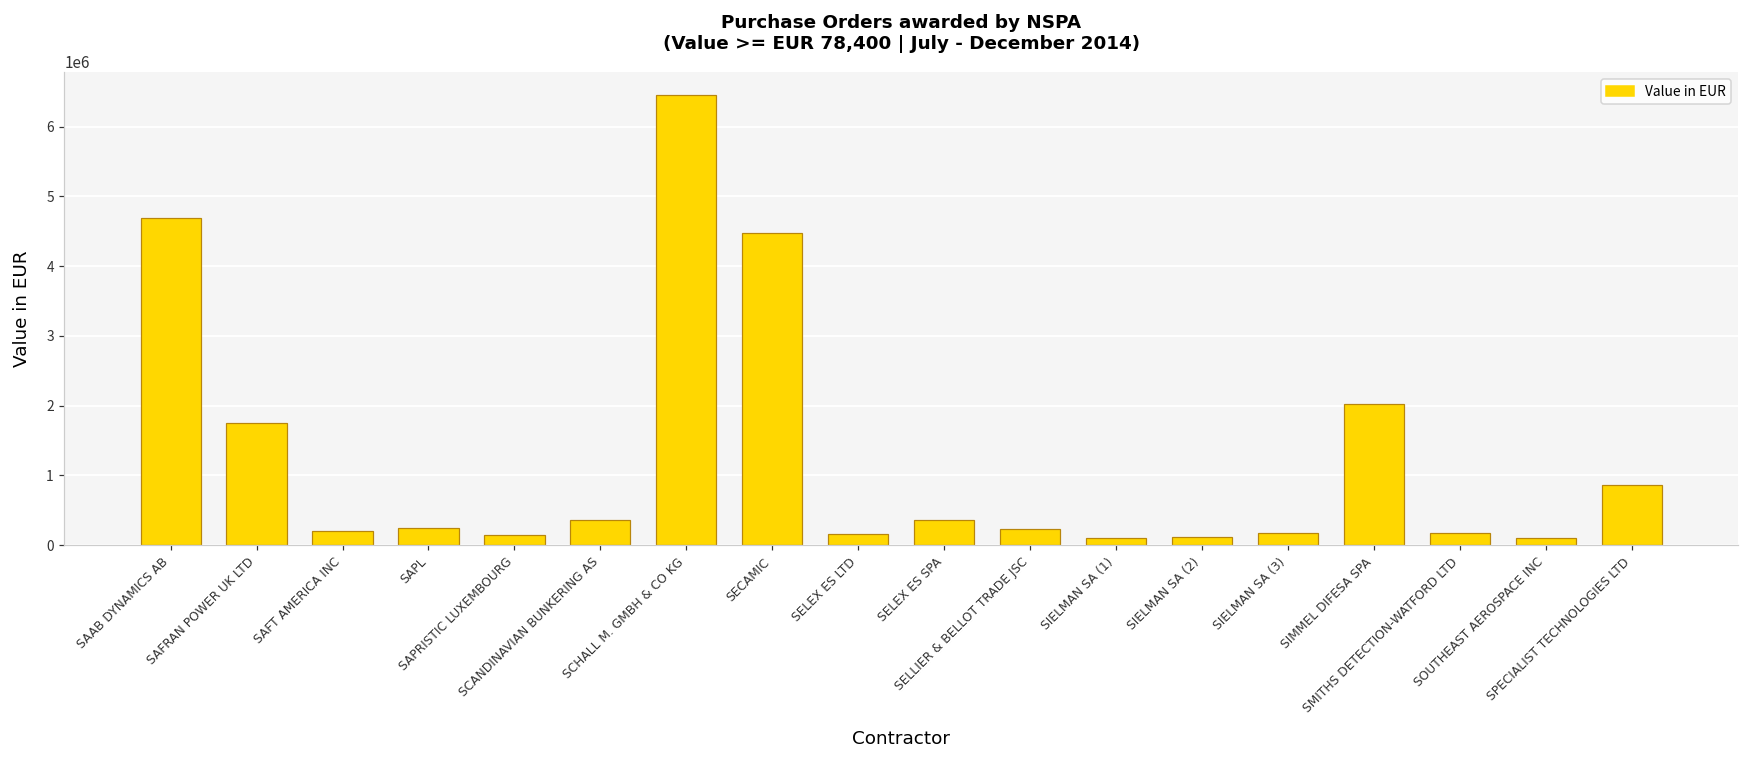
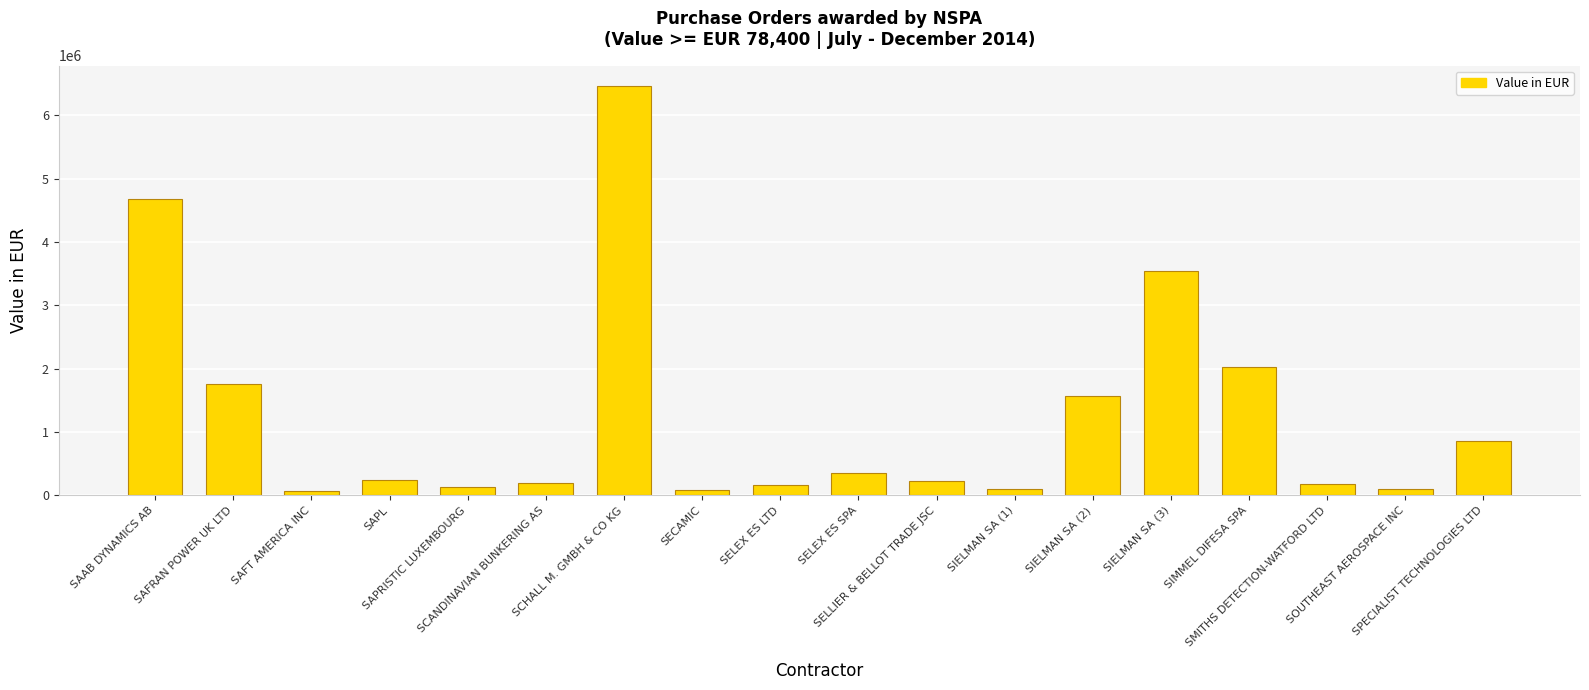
  {
    "SAAB DYNAMICS AB": 4700000,
    "SAFRAN POWER UK LTD": 1800000,
-   "SAFT AMERICA INC": 200000,
+   "SAFT AMERICA INC": 100000,
    "SAPL": 200000,
    "SAPRISTIC LUXEMBOURG": 100000,
-   "SCANDINAVIAN BUNKERING AS": 400000,
+   "SCANDINAVIAN BUNKERING AS": 200000,
    "SCHALL M. GMBH & CO KG": 6500000,
-   "SECAMIC": 4500000,
+   "SECAMIC": 100000,
    "SELEX ES LTD": 200000,
    "SELEX ES SPA": 400000,
    "SELLIER & BELLOT TRADE JSC": 200000,
    "SIELMAN SA (1)": 100000,
-   "SIELMAN SA (2)": 100000,
-   "SIELMAN SA (3)": 200000,
+   "SIELMAN SA (2)": 1600000,
+   "SIELMAN SA (3)": 3500000,
    "SIMMEL DIFESA SPA": 2000000,
    "SMITHS DETECTION-WATFORD LTD": 200000,
    "SOUTHEAST AEROSPACE INC": 100000,
    "SPECIALIST TECHNOLOGIES LTD": 900000
  }
